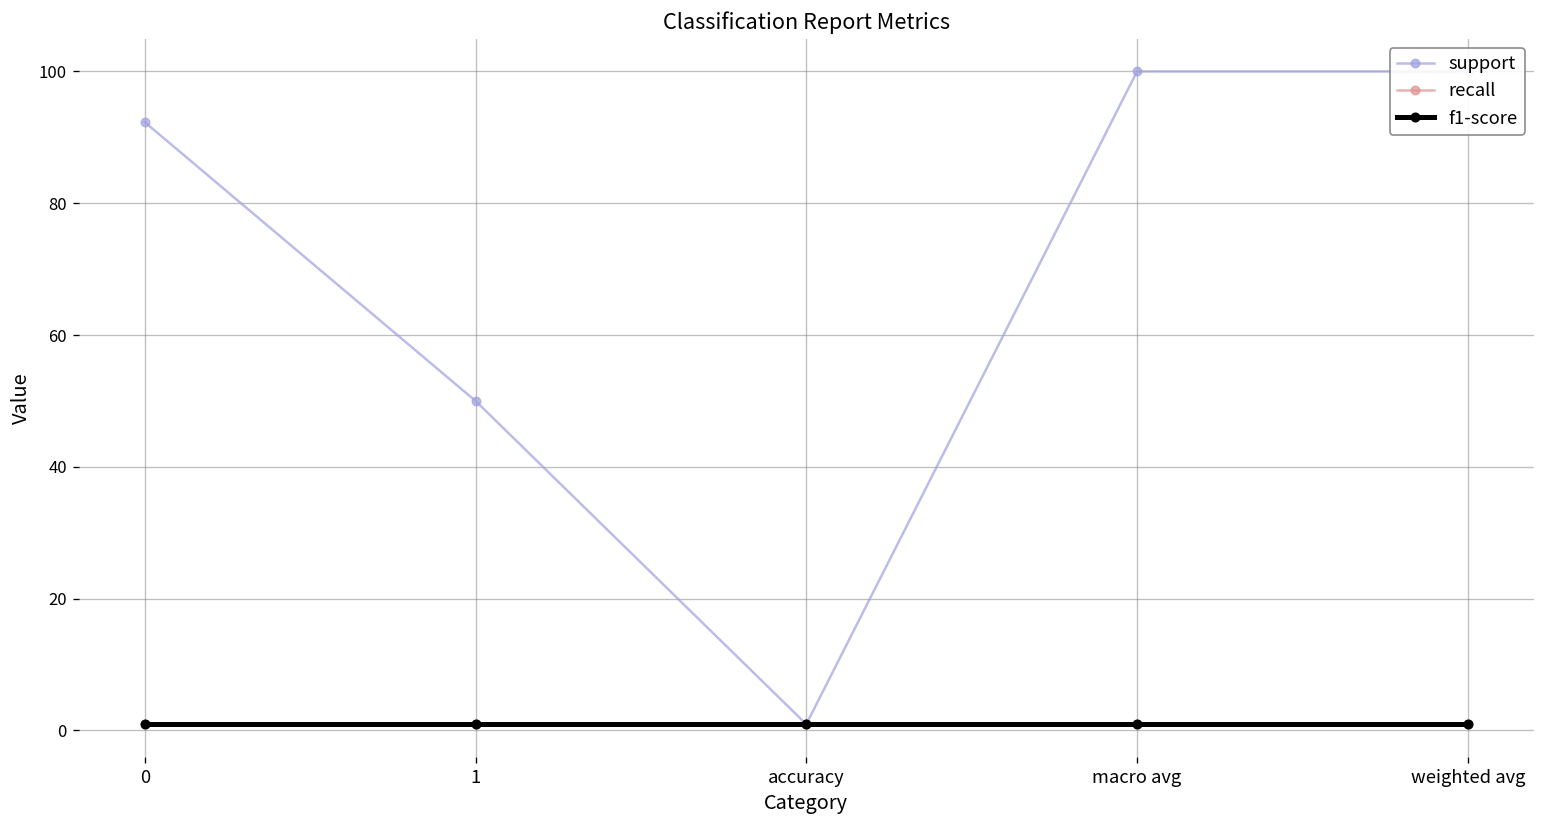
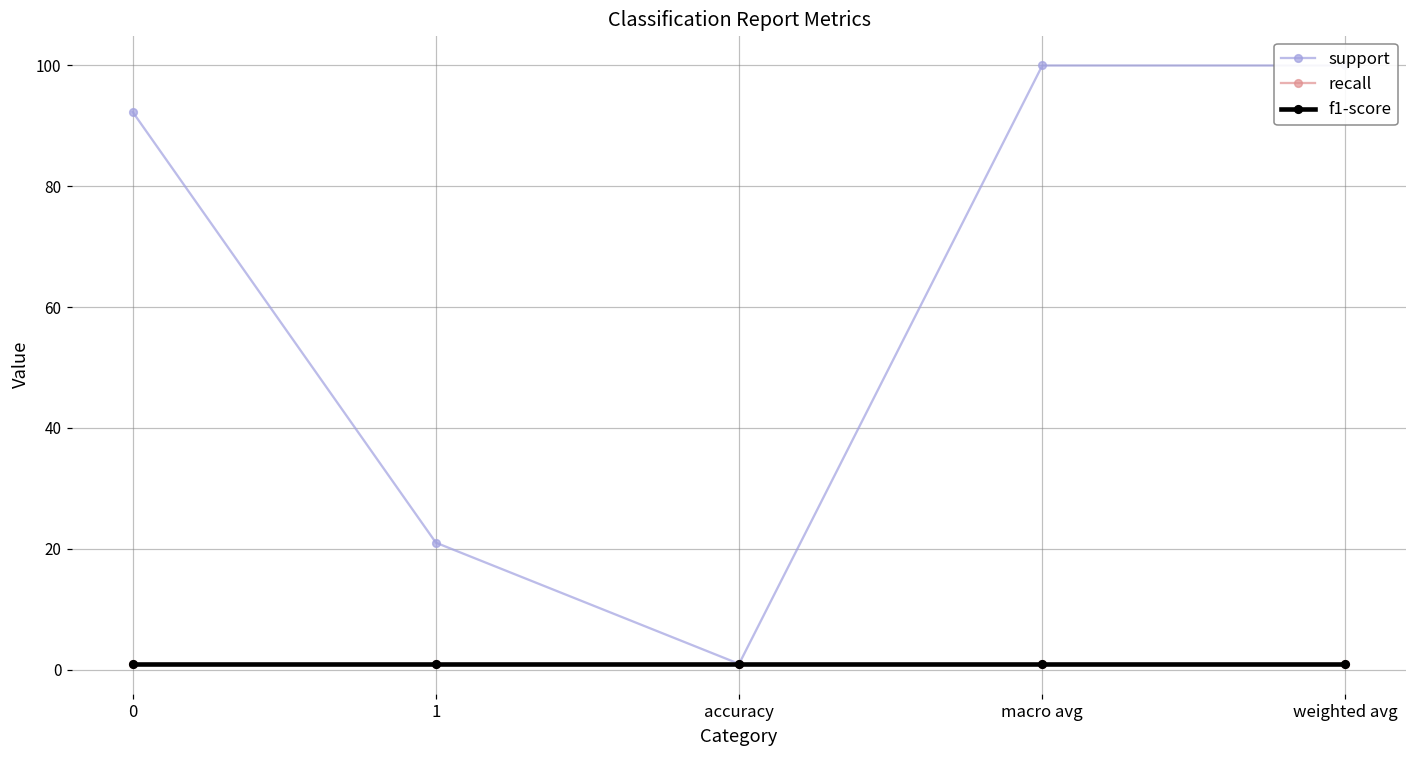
  {
    "support": {
      "0": 92,
-     "1": 50,
+     "1": 21,
      "macro avg": 100
    },
    "f1-score": {
      "0": 1,
      "1": 1,
      "macro avg": 1,
      "weighted avg": 1
    }
  }
